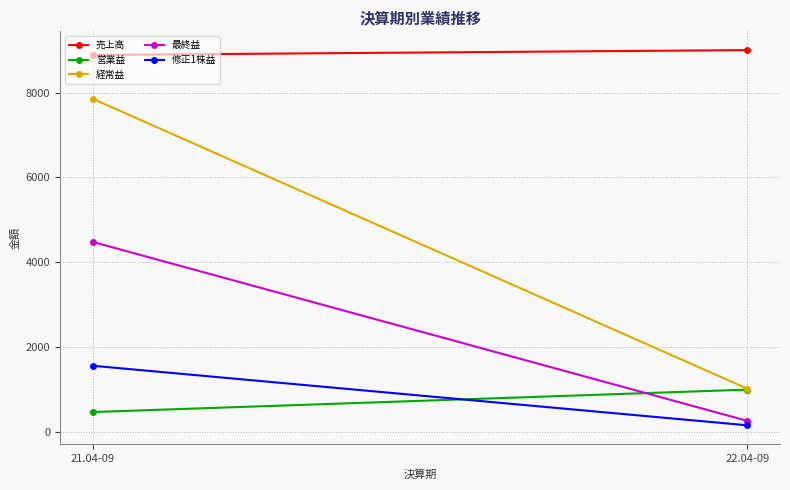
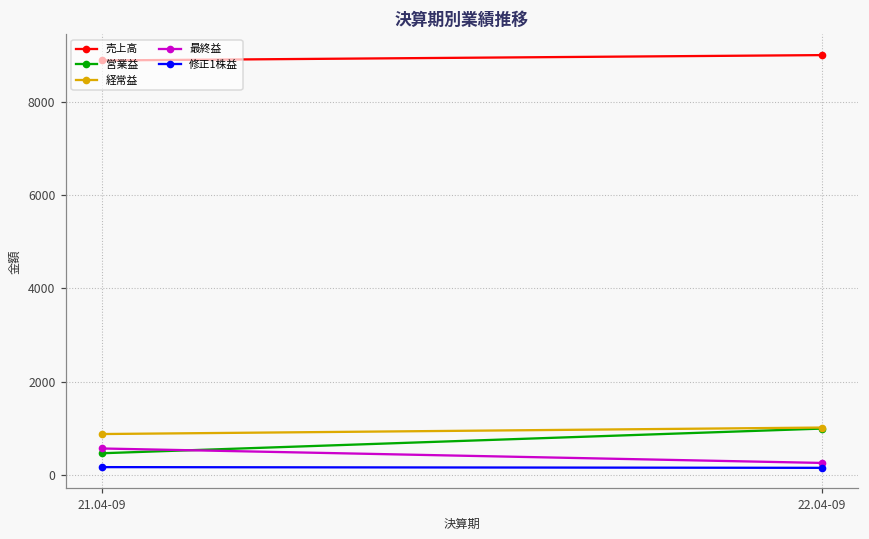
  {
    "売上高": {
      "22.04-09": 9000
    },
    "営業益": {
      "21.04-09": 500
    },
    "経常益": {
-     "21.04-09": 7900
+     "21.04-09": 900
    },
    "最終益": {
-     "21.04-09": 4500,
+     "21.04-09": 600,
      "22.04-09": 300
    },
    "修正1株益": {
-     "21.04-09": 1600,
+     "21.04-09": 200,
      "22.04-09": 200
    }
  }
